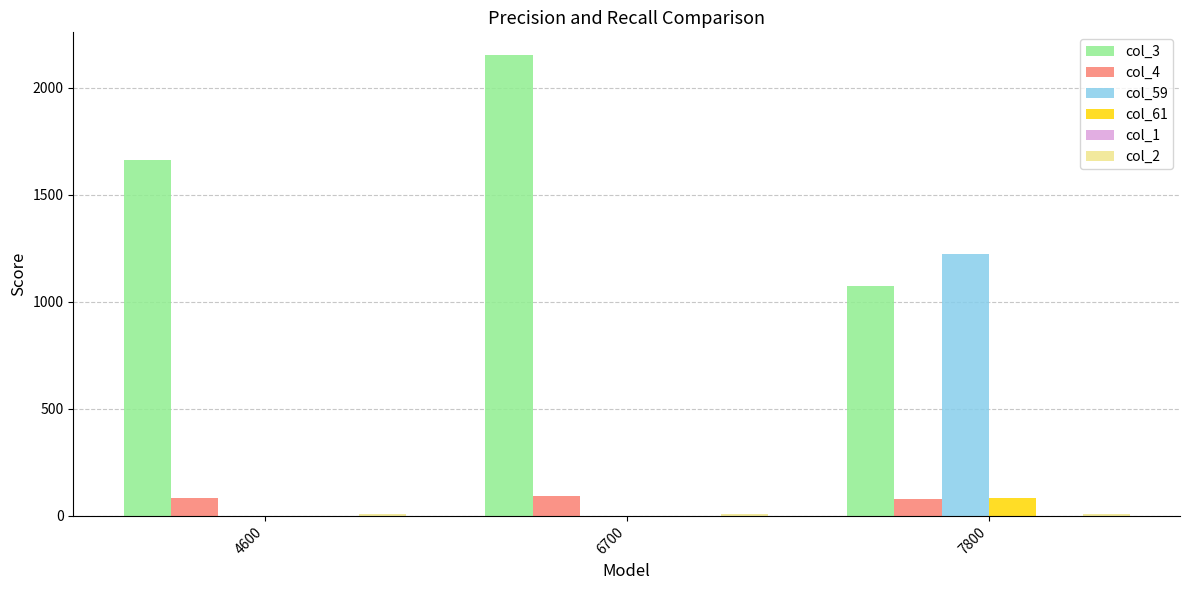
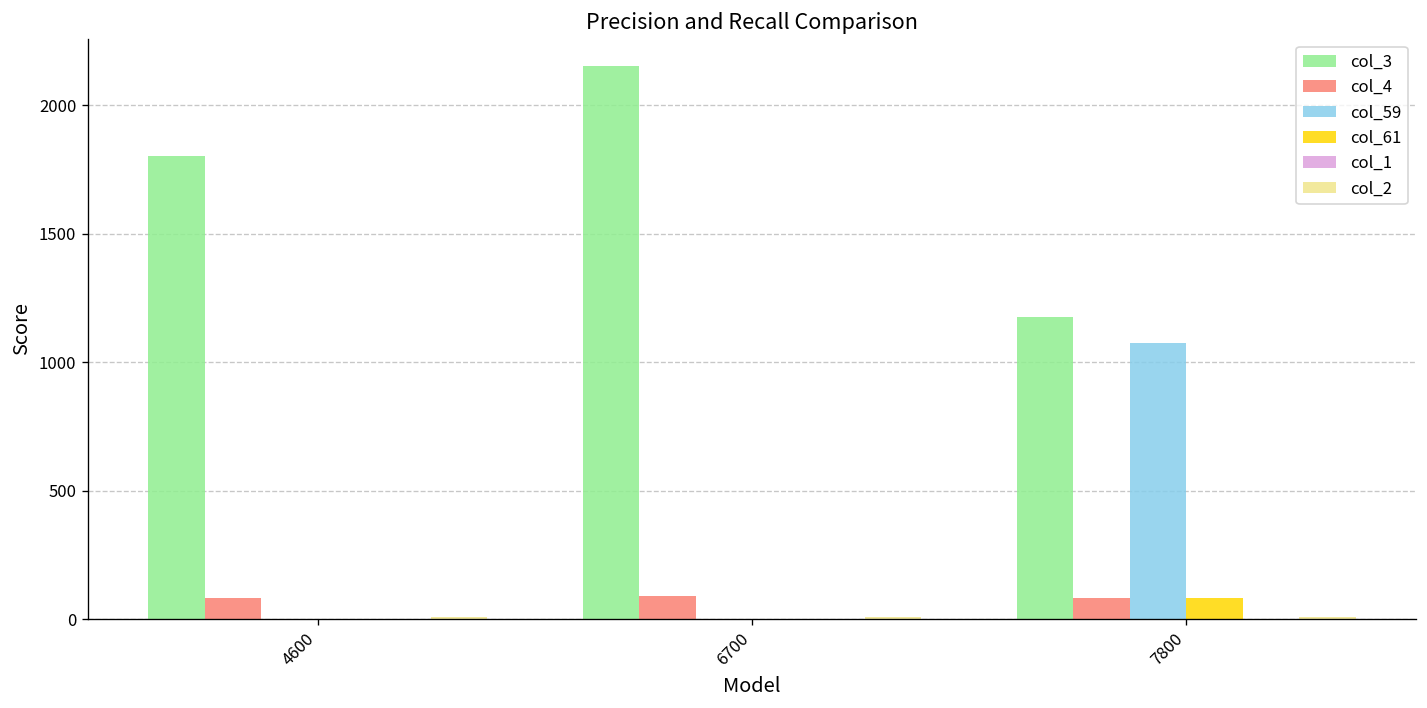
  {
    "col_3": {
-     "4600": 1660,
+     "4600": 1800,
      "6700": 2150,
-     "7800": 1080
+     "7800": 1180
    },
    "col_4": {
      "4600": 80,
      "6700": 90,
      "7800": 80
    },
    "col_59": {
      "4600": 0,
      "6700": 0,
-     "7800": 1220
+     "7800": 1080
    },
    "col_61": {
      "4600": 0,
      "6700": 0,
      "7800": 80
    }
  }
